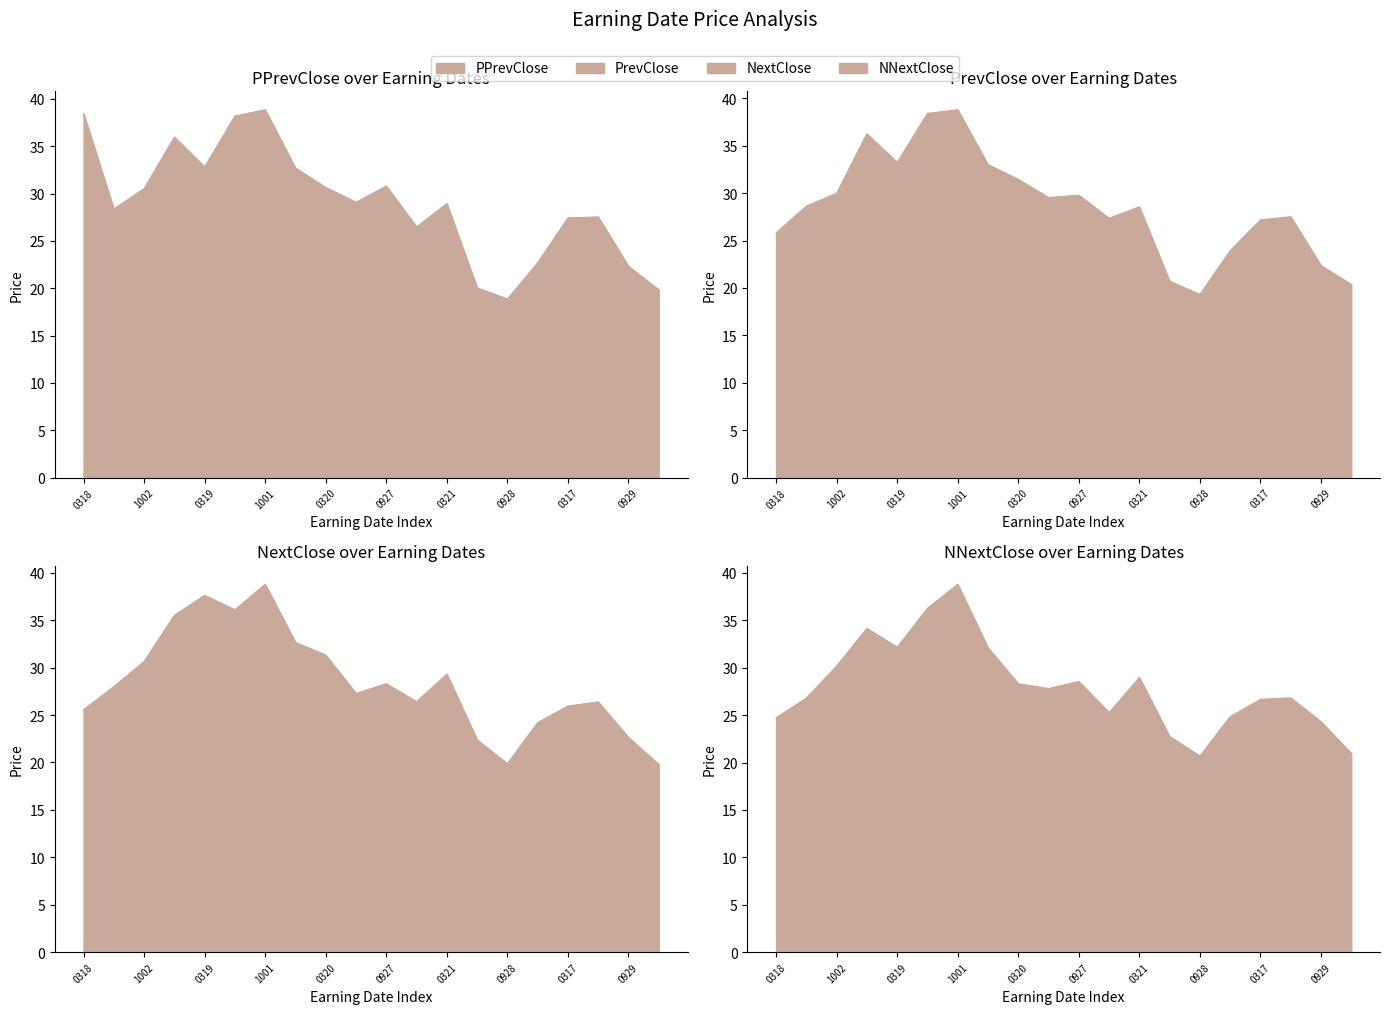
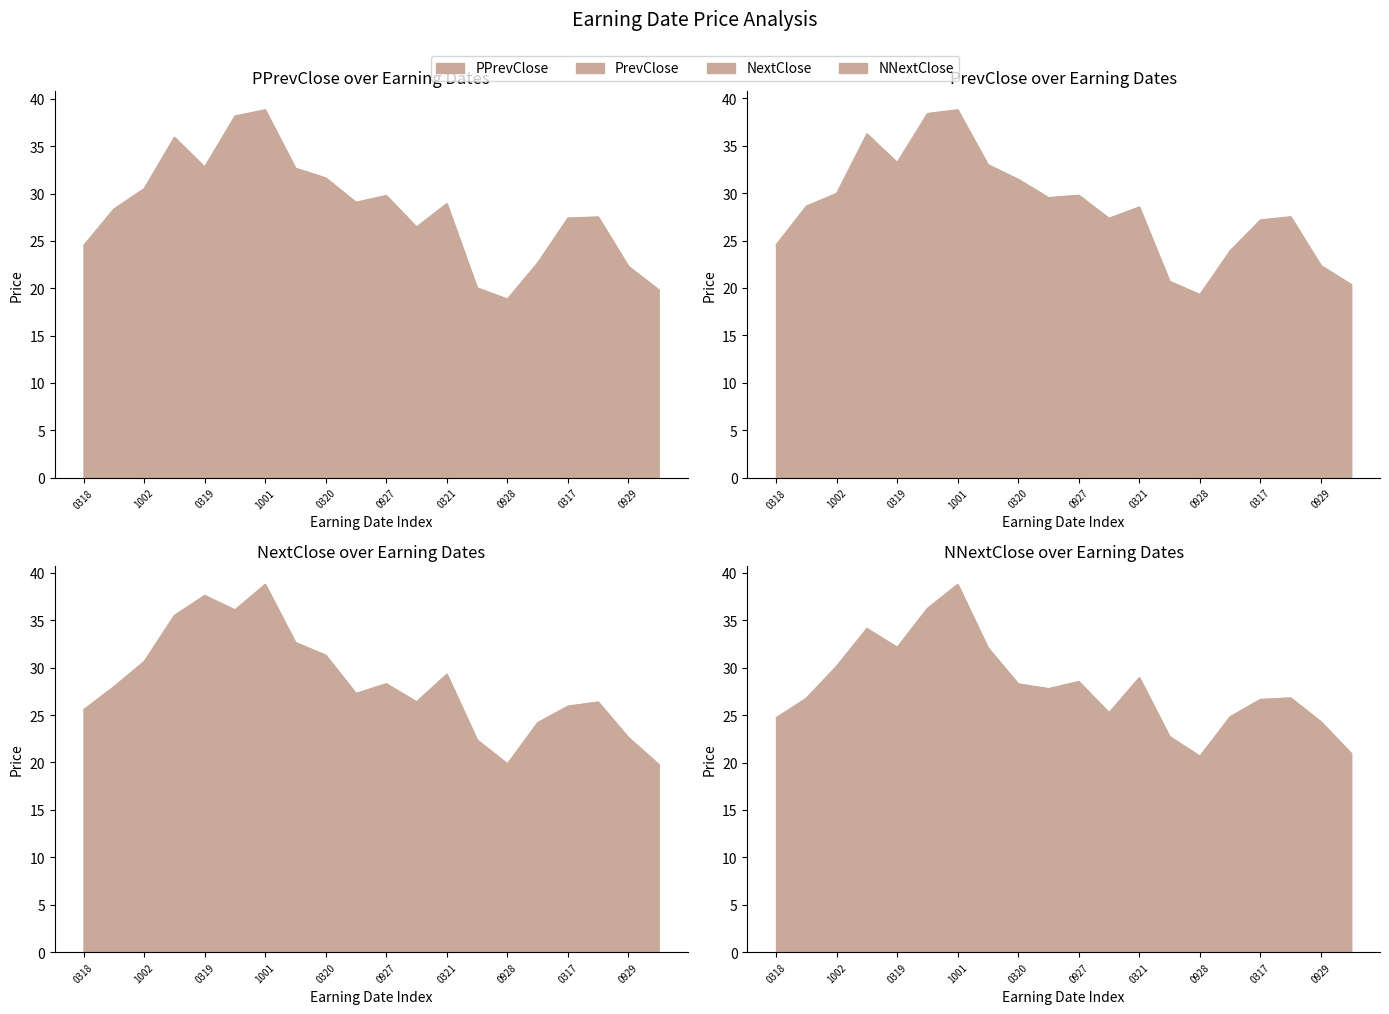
  {
    "PPrevClose over Earning Dates": {
-     "0318": 38,
+     "0318": 25,
      "1002": 31,
      "0319": 33,
      "1001": 39,
-     "0320": 31,
-     "0927": 31,
+     "0320": 32,
+     "0927": 30,
      "0321": 29,
      "0928": 19,
      "0317": 27,
      "0929": 22
    },
    "PrevClose over Earning Dates": {
-     "0318": 26,
+     "0318": 25,
      "1002": 30,
      "0319": 33,
      "1001": 39,
      "0320": 31,
      "0927": 30,
      "0321": 29,
      "0928": 19,
      "0317": 27,
      "0929": 22
    },
    "NextClose over Earning Dates": {
      "0318": 26,
      "1002": 31,
      "0319": 38,
      "1001": 39,
      "0320": 31,
      "0927": 28,
      "0321": 29,
      "0928": 20,
      "0317": 26,
      "0929": 23
    },
    "NNextClose over Earning Dates": {
      "0318": 25,
      "1002": 30,
      "0319": 32,
      "1001": 39,
      "0320": 28,
      "0927": 29,
      "0321": 29,
      "0928": 21,
      "0317": 27,
      "0929": 24
    }
  }
